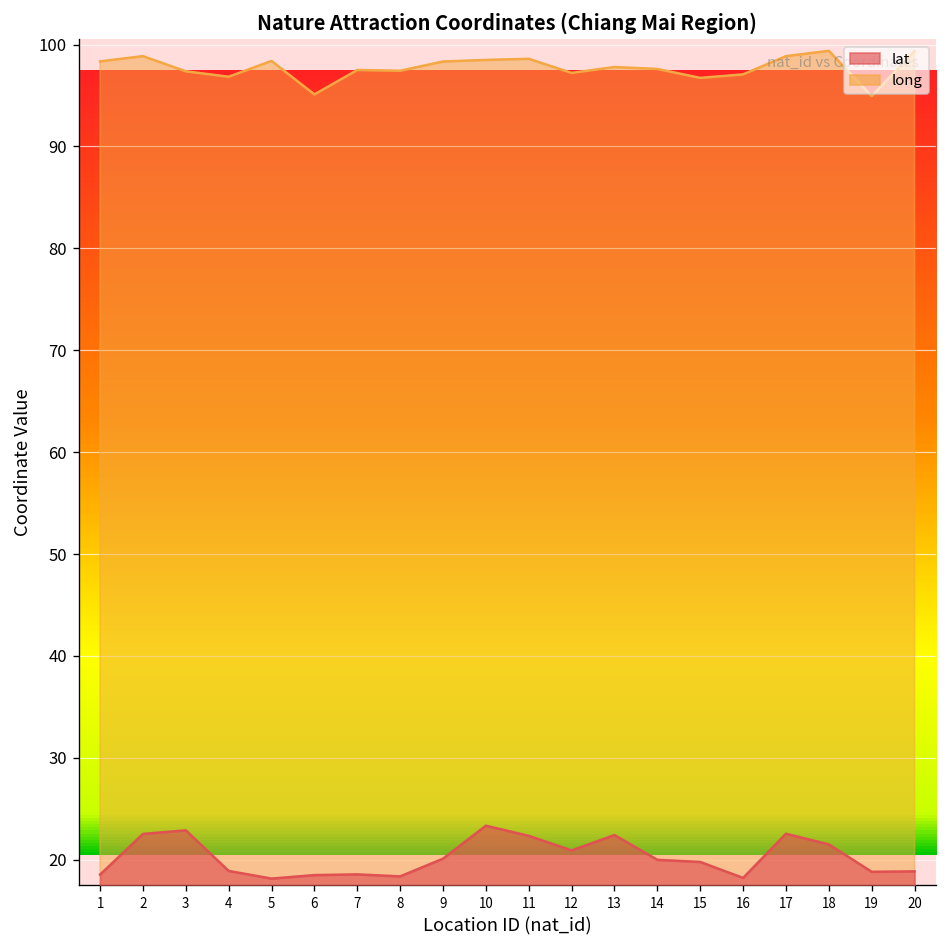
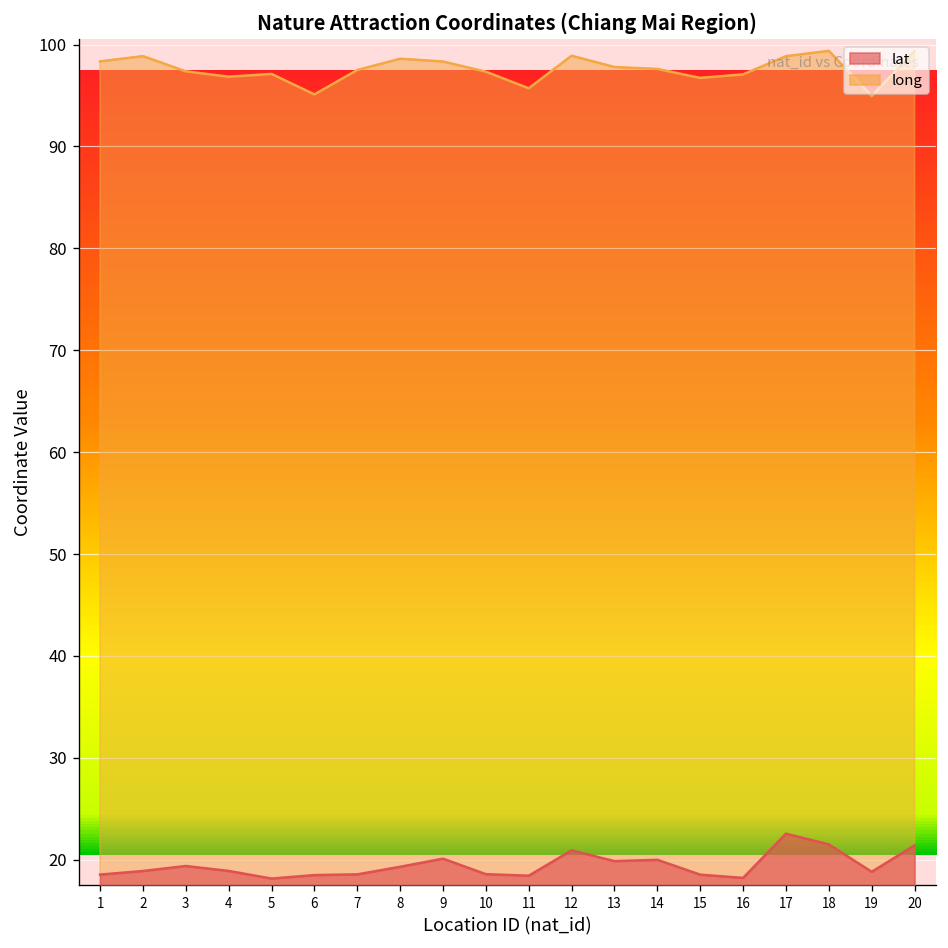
  {
    "lat": {
      "1": 19,
-     "2": 23,
-     "3": 23,
+     "2": 19,
+     "3": 19,
      "4": 19,
      "5": 18,
      "6": 18,
      "7": 19,
-     "8": 18,
+     "8": 19,
      "9": 20,
-     "10": 23,
-     "11": 22,
+     "10": 19,
+     "11": 18,
      "12": 21,
-     "13": 22,
+     "13": 20,
      "14": 20,
-     "15": 20,
+     "15": 19,
      "16": 18,
      "17": 23,
      "18": 22,
      "19": 19,
-     "20": 19
+     "20": 21
    },
    "long": {
      "1": 98,
      "2": 99,
      "3": 97,
      "4": 97,
-     "5": 98,
+     "5": 97,
      "6": 95,
      "7": 97,
-     "8": 97,
+     "8": 99,
      "9": 98,
-     "10": 98,
-     "11": 99,
-     "12": 97,
+     "10": 97,
+     "11": 96,
+     "12": 99,
      "13": 98,
      "14": 98,
      "15": 97,
      "16": 97,
      "17": 99,
      "18": 99
    }
  }
